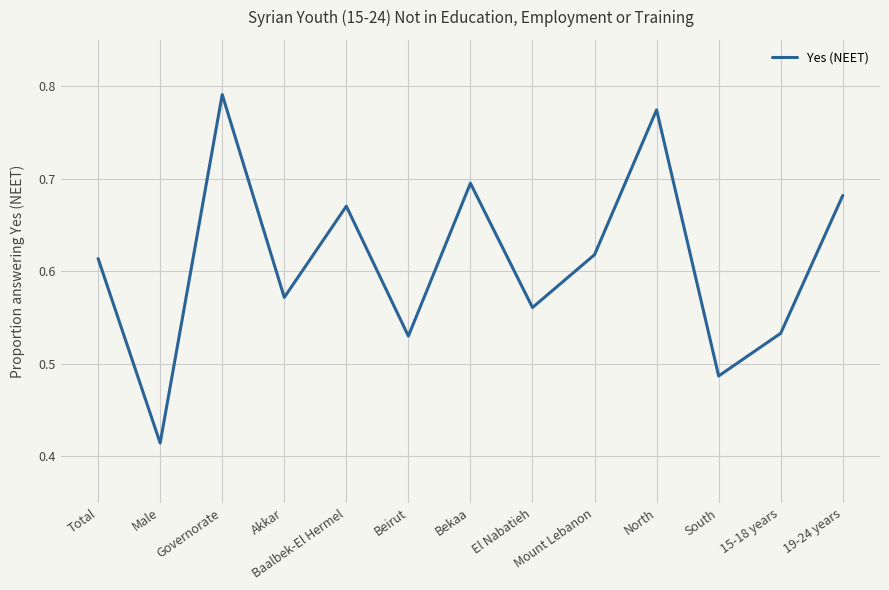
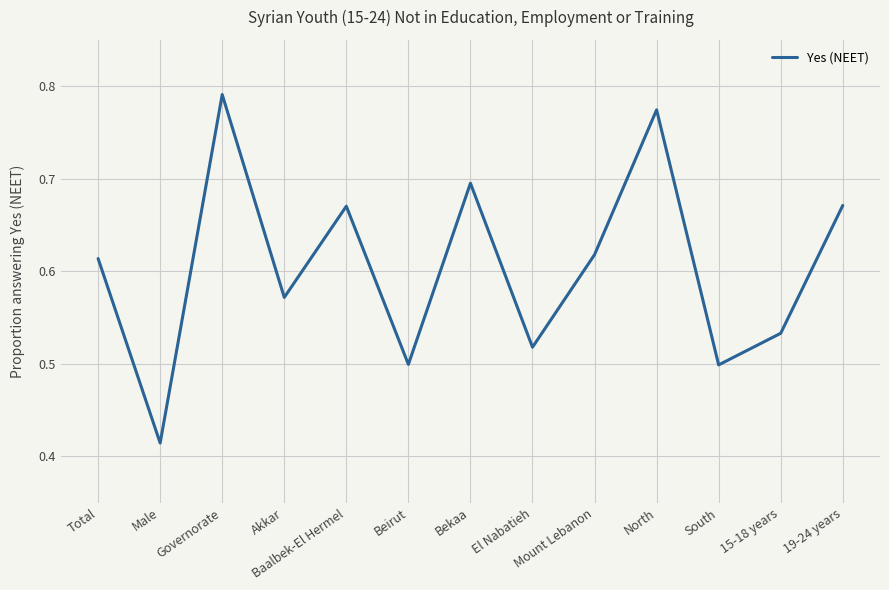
  {
    "Total": 0.61,
    "Male": 0.41,
    "Governorate": 0.79,
    "Akkar": 0.57,
    "Baalbek-El Hermel": 0.67,
-   "Beirut": 0.53,
+   "Beirut": 0.50,
    "Bekaa": 0.70,
-   "El Nabatieh": 0.56,
+   "El Nabatieh": 0.52,
    "Mount Lebanon": 0.62,
    "North": 0.77,
-   "South": 0.49,
+   "South": 0.50,
    "15-18 years": 0.53,
-   "19-24 years": 0.68
+   "19-24 years": 0.67
  }
